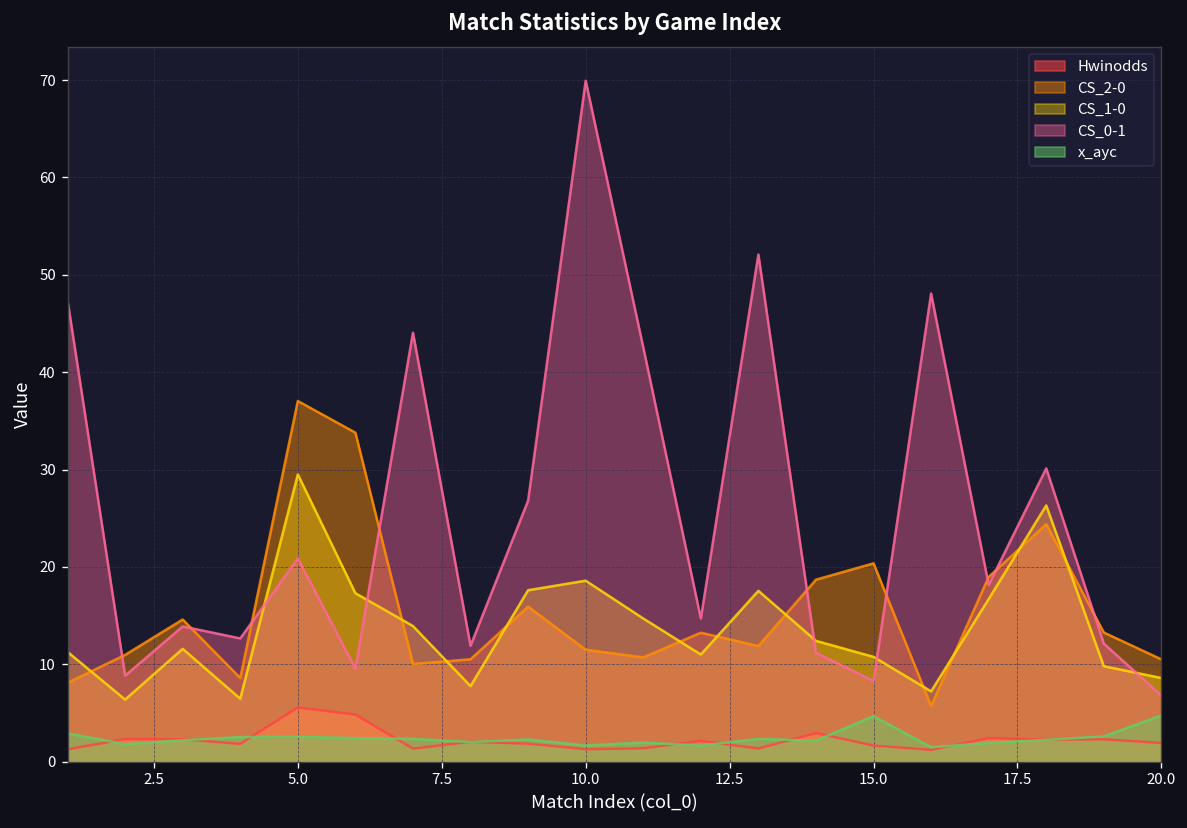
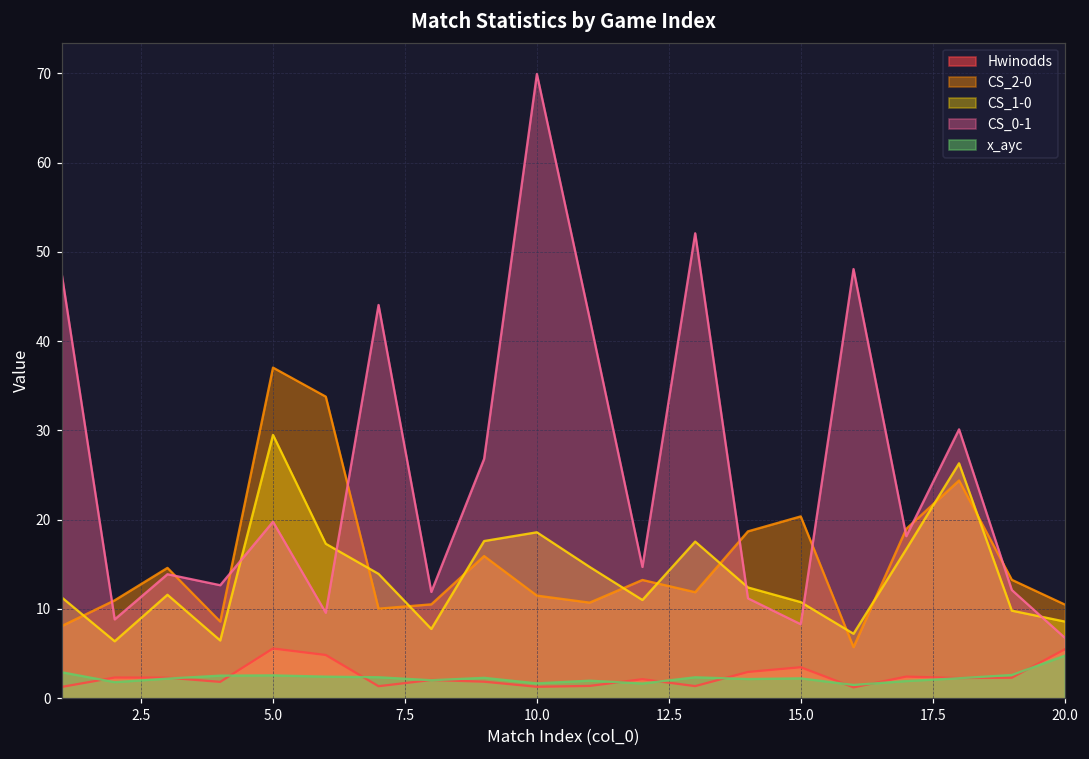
  {
    "Hwinodds": {
      "5.0": 6,
      "10.0": 1,
-     "15.0": 2,
-     "20.0": 2
+     "15.0": 3,
+     "20.0": 5
    },
    "CS_0-1": {
-     "5.0": 21,
+     "5.0": 20,
      "10.0": 70,
      "15.0": 8,
      "20.0": 7
    },
    "x_ayc": {
      "5.0": 3,
      "10.0": 2,
-     "15.0": 5,
+     "15.0": 2,
      "20.0": 5
    }
  }
